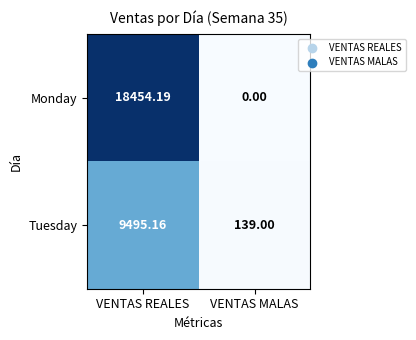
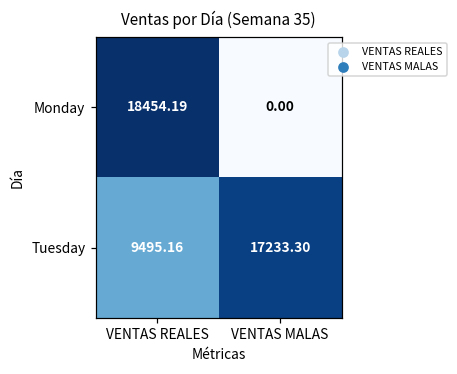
  {
    "Monday": {
      "VENTAS REALES": 18454.19,
      "VENTAS MALAS": 0.00
    },
    "Tuesday": {
      "VENTAS REALES": 9495.16,
-     "VENTAS MALAS": 139.00
+     "VENTAS MALAS": 17233.30
    }
  }
